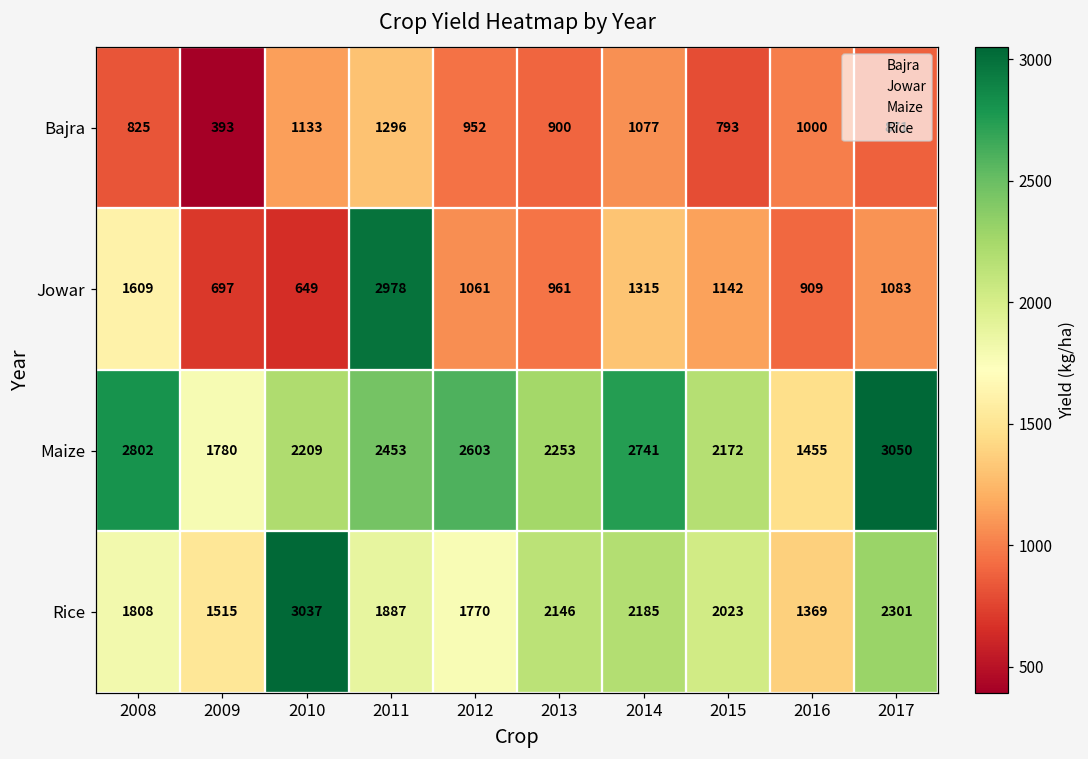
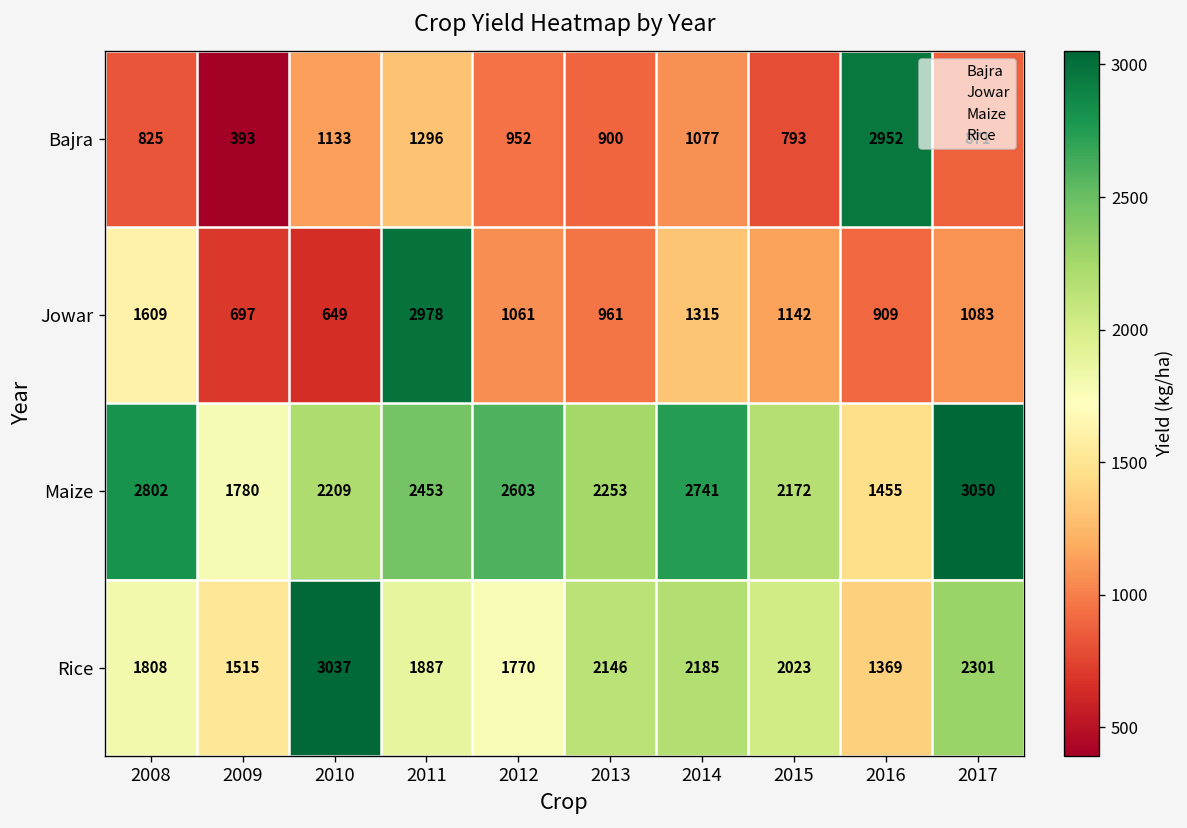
  {
    "Bajra": {
      "2008": 825,
      "2009": 393,
      "2010": 1133,
      "2011": 1296,
      "2012": 952,
      "2013": 900,
      "2014": 1077,
      "2015": 793,
-     "2016": 1000
+     "2016": 2952
    },
    "Jowar": {
      "2008": 1609,
      "2009": 697,
      "2010": 649,
      "2011": 2978,
      "2012": 1061,
      "2013": 961,
      "2014": 1315,
      "2015": 1142,
      "2016": 909,
      "2017": 1083
    },
    "Maize": {
      "2008": 2802,
      "2009": 1780,
      "2010": 2209,
      "2011": 2453,
      "2012": 2603,
      "2013": 2253,
      "2014": 2741,
      "2015": 2172,
      "2016": 1455,
      "2017": 3050
    },
    "Rice": {
      "2008": 1808,
      "2009": 1515,
      "2010": 3037,
      "2011": 1887,
      "2012": 1770,
      "2013": 2146,
      "2014": 2185,
      "2015": 2023,
      "2016": 1369,
      "2017": 2301
    }
  }
